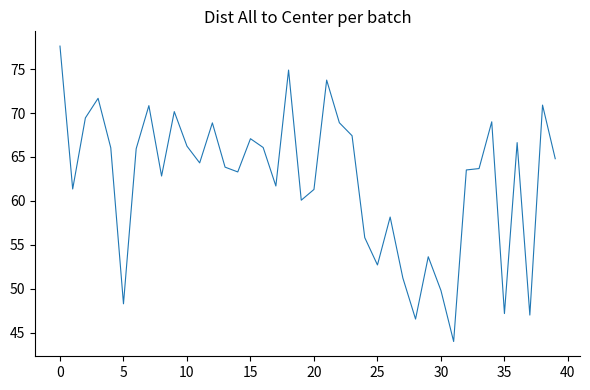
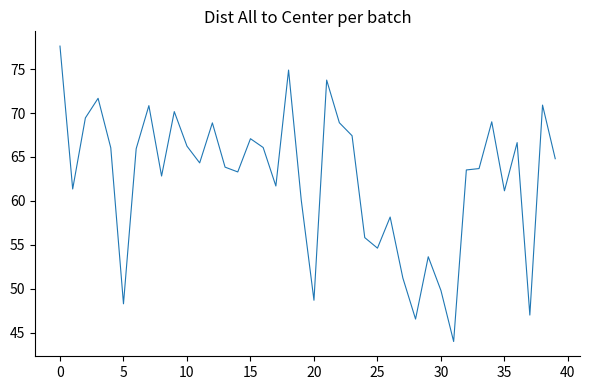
  {
    "0": 78,
    "5": 48,
    "10": 66,
    "15": 67,
-   "20": 61,
-   "25": 53,
+   "20": 49,
+   "25": 55,
    "30": 50,
-   "35": 47
+   "35": 61
  }
